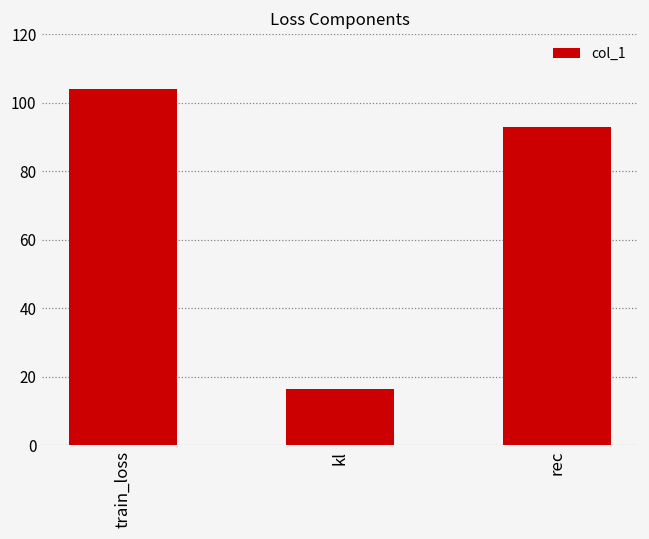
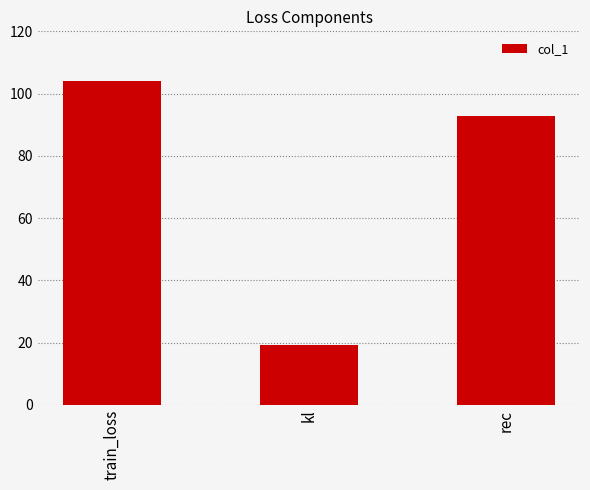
  {
    "train_loss": 104,
-   "kl": 16,
+   "kl": 19,
    "rec": 93
  }
